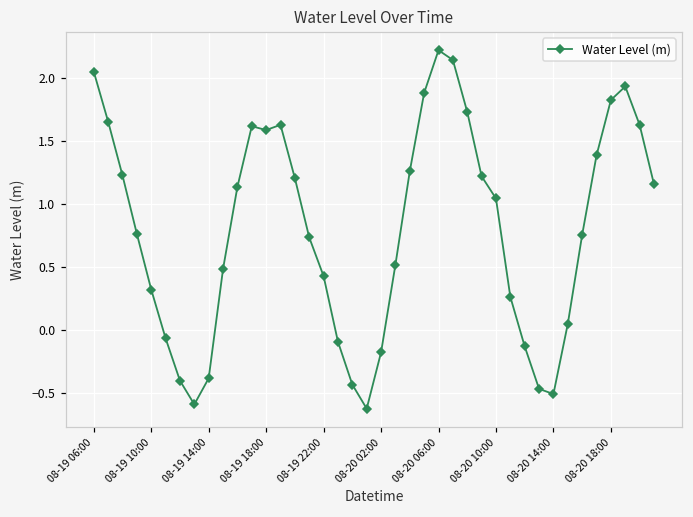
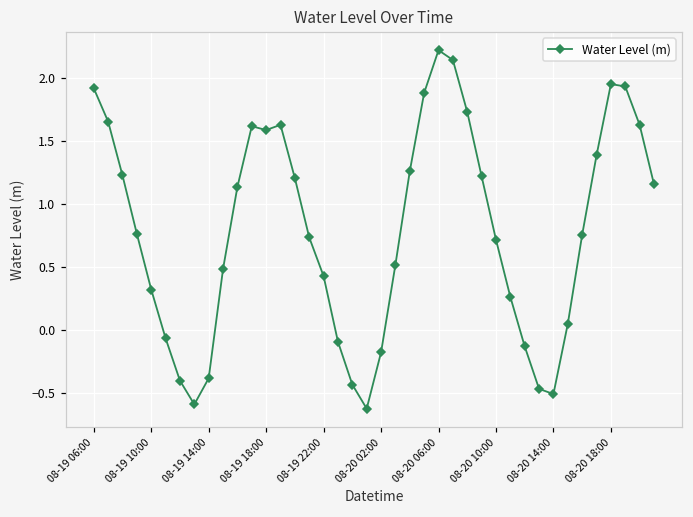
  {
-   "08-19 06:00": 2.05,
+   "08-19 06:00": 1.92,
    "08-19 10:00": 0.32,
    "08-19 14:00": -0.39,
    "08-19 18:00": 1.59,
    "08-19 22:00": 0.42,
    "08-20 02:00": -0.18,
    "08-20 06:00": 2.22,
-   "08-20 10:00": 1.04,
+   "08-20 10:00": 0.71,
    "08-20 14:00": -0.51,
-   "08-20 18:00": 1.82
+   "08-20 18:00": 1.95
  }
